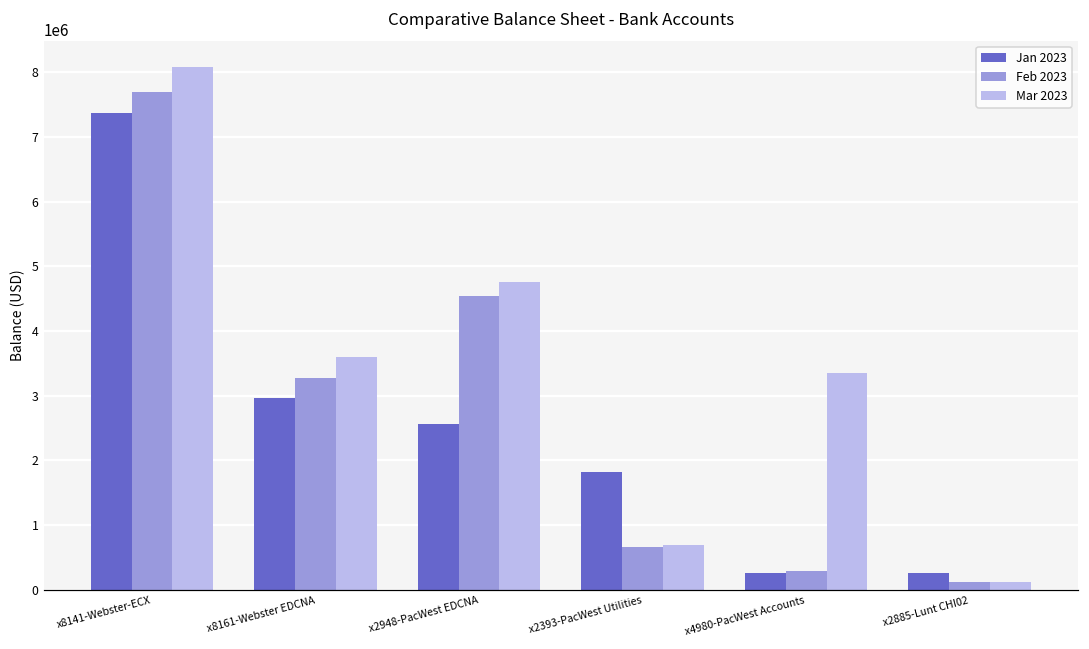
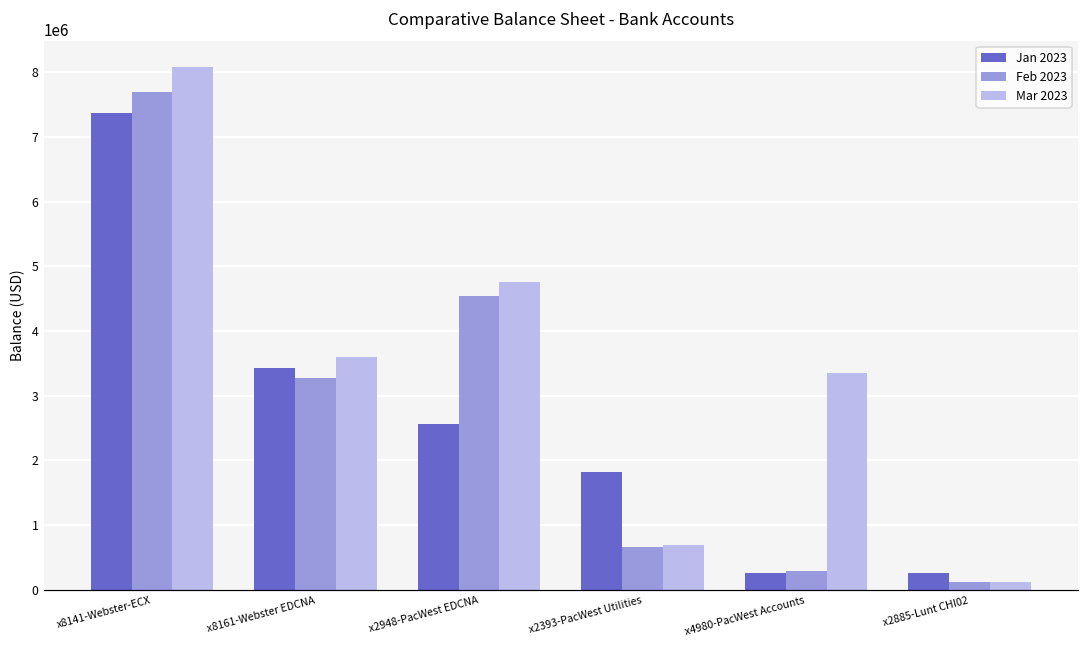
  {
    "Jan 2023": {
      "x8141-Webster-ECX": 7400000,
-     "x8161-Webster EDCNA": 3000000,
+     "x8161-Webster EDCNA": 3400000,
      "x2948-PacWest EDCNA": 2600000,
      "x2393-PacWest Utilities": 1800000,
      "x4980-PacWest Accounts": 300000,
      "x2885-Lunt CHI02": 300000
    }
  }
